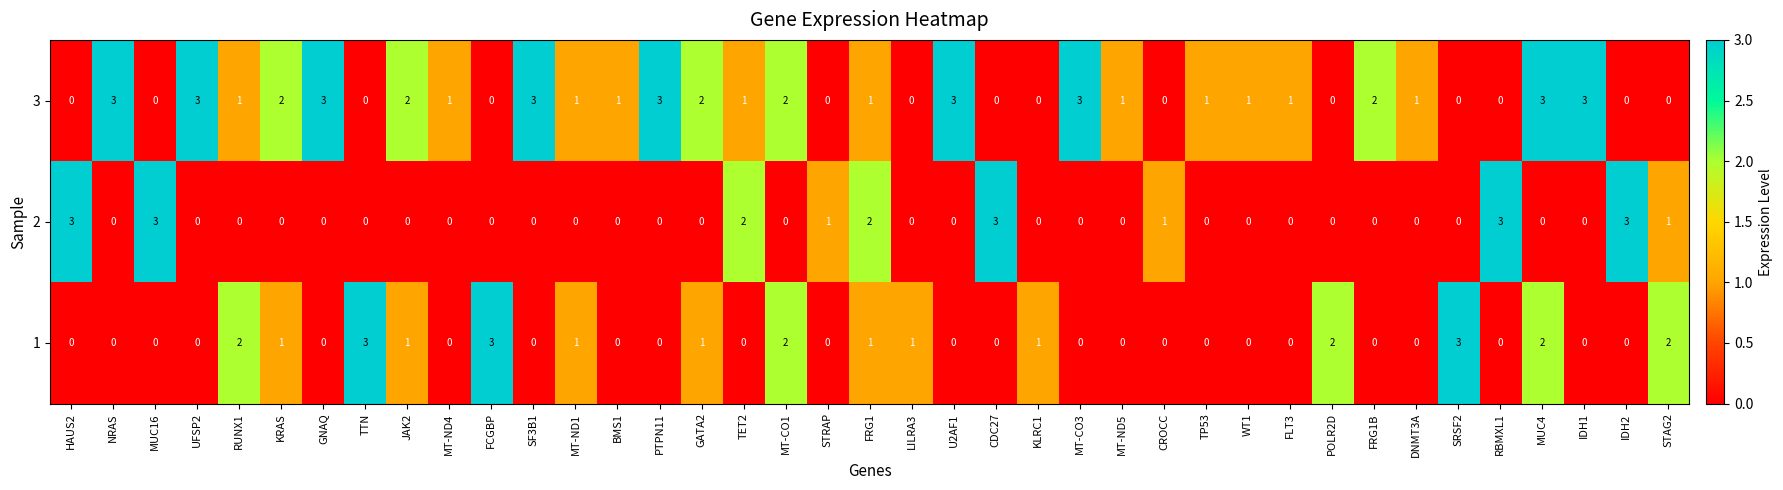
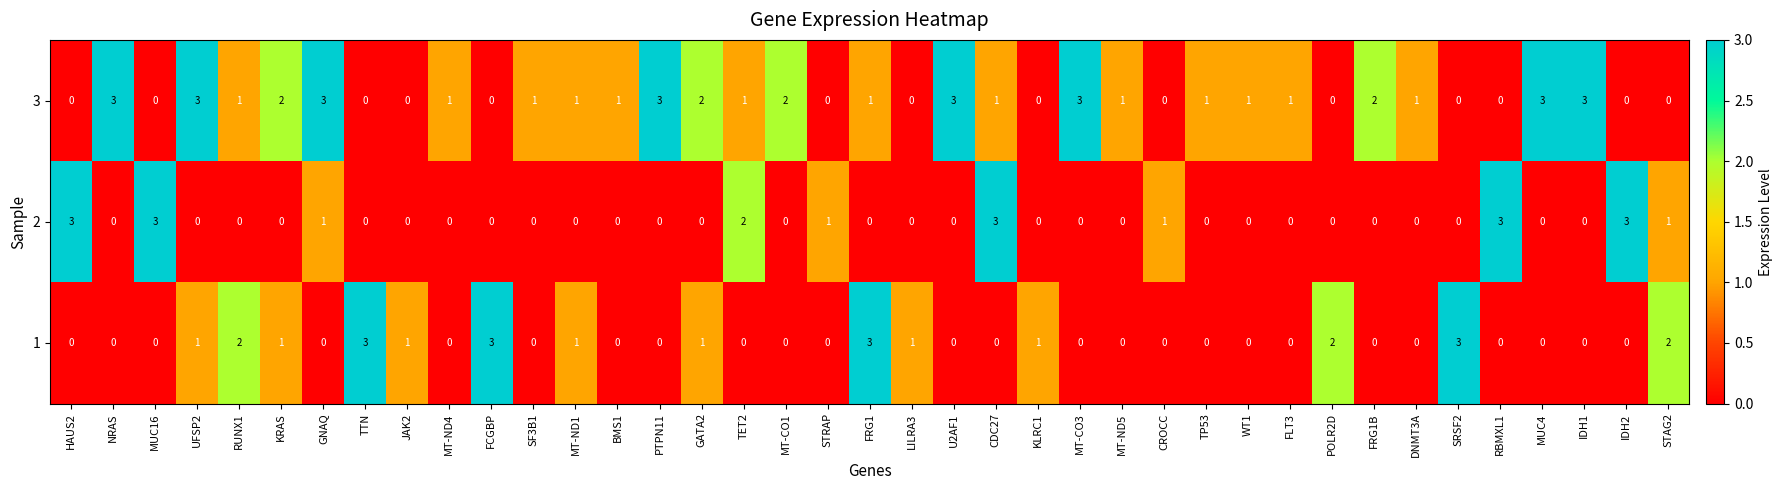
  {
    "3": {
      "HAUS2": 0,
      "NRAS": 3,
      "MUC16": 0,
      "UFSP2": 3,
      "RUNX1": 1,
      "KRAS": 2,
      "GNAQ": 3,
      "TTN": 0,
-     "JAK2": 2,
+     "JAK2": 0,
      "MT-ND4": 1,
      "FCGBP": 0,
-     "SF3B1": 3,
+     "SF3B1": 1,
      "MT-ND1": 1,
      "BMS1": 1,
      "PTPN11": 3,
      "GATA2": 2,
      "TET2": 1,
      "MT-CO1": 2,
      "STRAP": 0,
      "FRG1": 1,
      "LILRA3": 0,
      "U2AF1": 3,
-     "CDC27": 0,
+     "CDC27": 1,
      "KLRC1": 0,
      "MT-CO3": 3,
      "MT-ND5": 1,
      "CROCC": 0,
      "TP53": 1,
      "WT1": 1,
      "FLT3": 1,
      "POLR2D": 0,
      "FRG1B": 2,
      "DNMT3A": 1,
      "SRSF2": 0,
      "RBMXL1": 0,
      "MUC4": 3,
      "IDH1": 3,
      "IDH2": 0,
      "STAG2": 0
    },
    "2": {
      "HAUS2": 3,
      "NRAS": 0,
      "MUC16": 3,
      "UFSP2": 0,
      "RUNX1": 0,
      "KRAS": 0,
-     "GNAQ": 0,
+     "GNAQ": 1,
      "TTN": 0,
      "JAK2": 0,
      "MT-ND4": 0,
      "FCGBP": 0,
      "SF3B1": 0,
      "MT-ND1": 0,
      "BMS1": 0,
      "PTPN11": 0,
      "GATA2": 0,
      "TET2": 2,
      "MT-CO1": 0,
      "STRAP": 1,
-     "FRG1": 2,
+     "FRG1": 0,
      "LILRA3": 0,
      "U2AF1": 0,
      "CDC27": 3,
      "KLRC1": 0,
      "MT-CO3": 0,
      "MT-ND5": 0,
      "CROCC": 1,
      "TP53": 0,
      "WT1": 0,
      "FLT3": 0,
      "POLR2D": 0,
      "FRG1B": 0,
      "DNMT3A": 0,
      "SRSF2": 0,
      "RBMXL1": 3,
      "MUC4": 0,
      "IDH1": 0,
      "IDH2": 3,
      "STAG2": 1
    },
    "1": {
      "HAUS2": 0,
      "NRAS": 0,
      "MUC16": 0,
-     "UFSP2": 0,
+     "UFSP2": 1,
      "RUNX1": 2,
      "KRAS": 1,
      "GNAQ": 0,
      "TTN": 3,
      "JAK2": 1,
      "MT-ND4": 0,
      "FCGBP": 3,
      "SF3B1": 0,
      "MT-ND1": 1,
      "BMS1": 0,
      "PTPN11": 0,
      "GATA2": 1,
      "TET2": 0,
-     "MT-CO1": 2,
+     "MT-CO1": 0,
      "STRAP": 0,
-     "FRG1": 1,
+     "FRG1": 3,
      "LILRA3": 1,
      "U2AF1": 0,
      "CDC27": 0,
      "KLRC1": 1,
      "MT-CO3": 0,
      "MT-ND5": 0,
      "CROCC": 0,
      "TP53": 0,
      "WT1": 0,
      "FLT3": 0,
      "POLR2D": 2,
      "FRG1B": 0,
      "DNMT3A": 0,
      "SRSF2": 3,
      "RBMXL1": 0,
-     "MUC4": 2,
+     "MUC4": 0,
      "IDH1": 0,
      "IDH2": 0,
      "STAG2": 2
    }
  }
